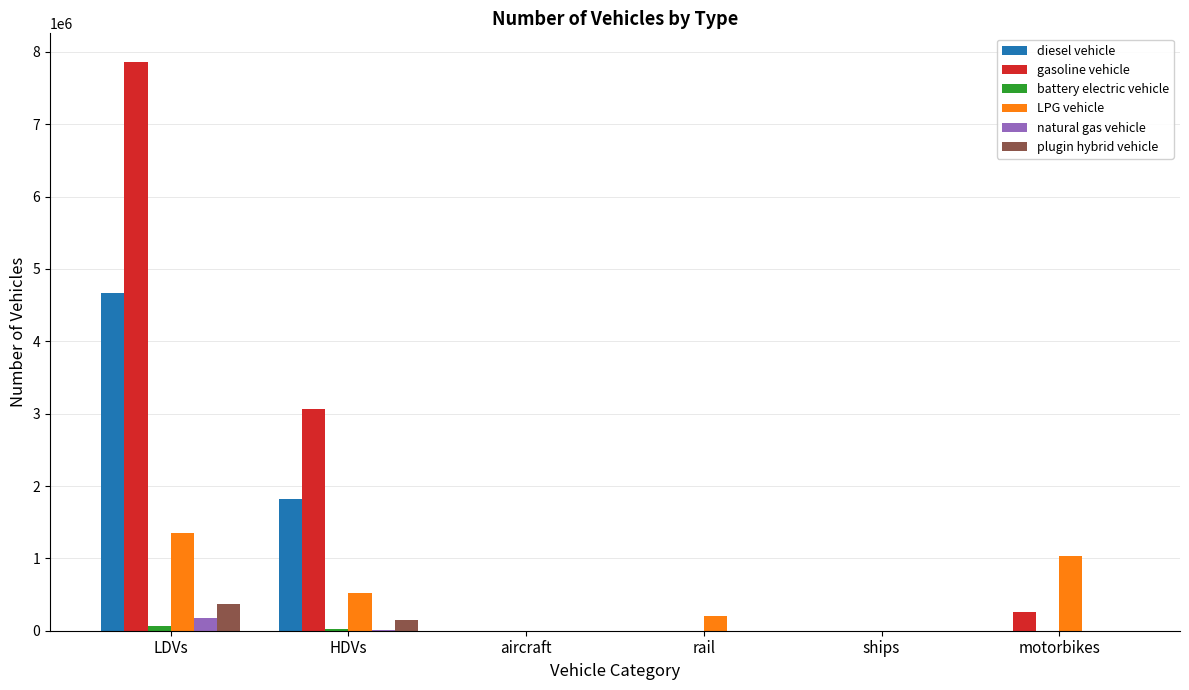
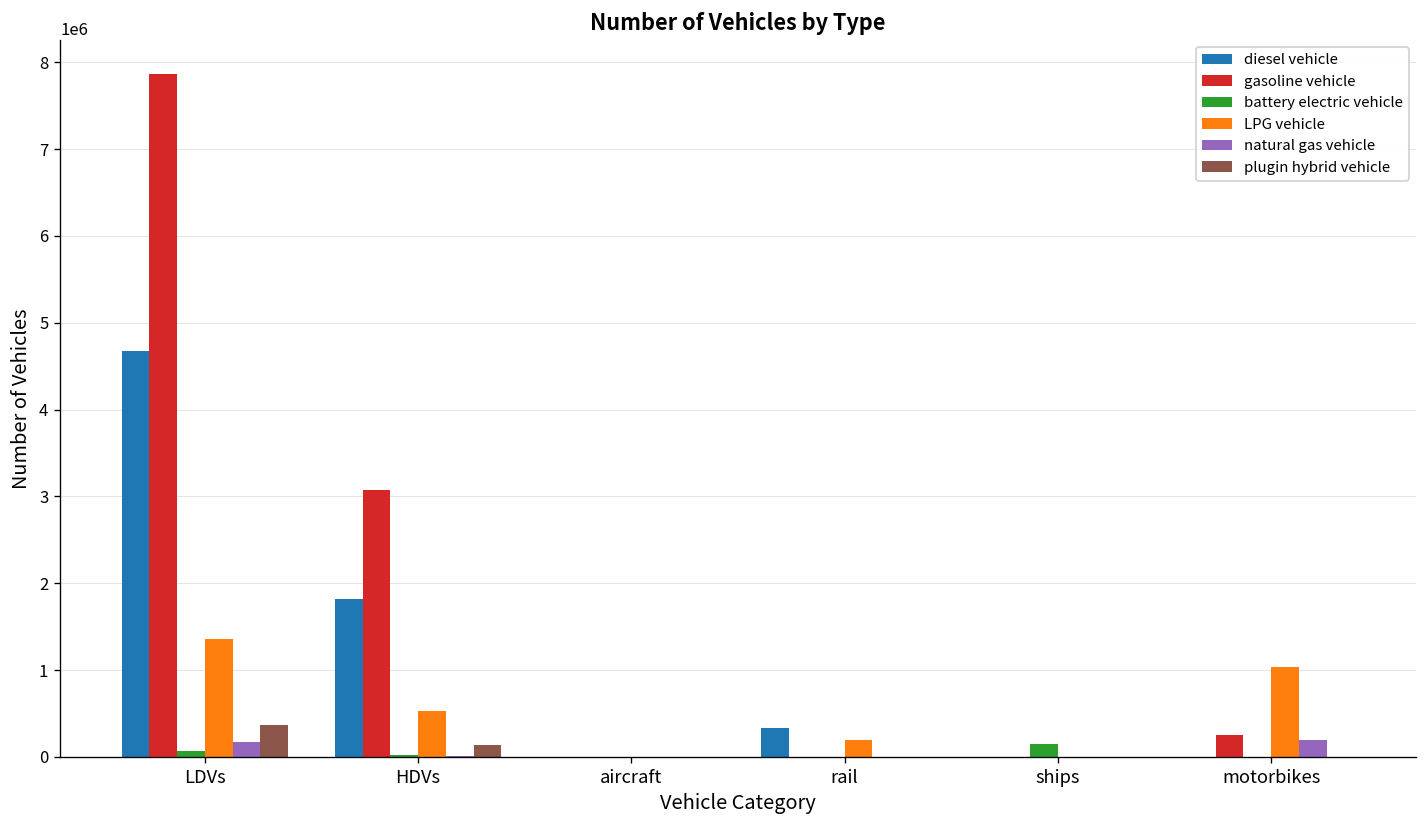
  {
    "diesel vehicle": {
      "LDVs": 4700000,
      "HDVs": 1800000,
-     "rail": 0,
+     "rail": 300000,
      "motorbikes": 0
    },
    "gasoline vehicle": {
      "LDVs": 7900000,
      "HDVs": 3100000,
      "aircraft": 0,
      "rail": 0,
      "motorbikes": 300000
    },
    "battery electric vehicle": {
      "LDVs": 100000,
      "aircraft": 0,
-     "ships": 0,
+     "ships": 100000,
      "motorbikes": 0
    },
    "LPG vehicle": {
      "LDVs": 1400000,
      "HDVs": 500000,
      "aircraft": 0,
      "rail": 200000,
      "motorbikes": 1000000
    },
    "natural gas vehicle": {
      "LDVs": 200000,
      "aircraft": 0,
      "rail": 0,
      "ships": 0,
-     "motorbikes": 0
+     "motorbikes": 200000
    },
    "plugin hybrid vehicle": {
      "LDVs": 400000,
      "HDVs": 100000,
      "aircraft": 0,
      "rail": 0,
      "ships": 0,
      "motorbikes": 0
    }
  }
